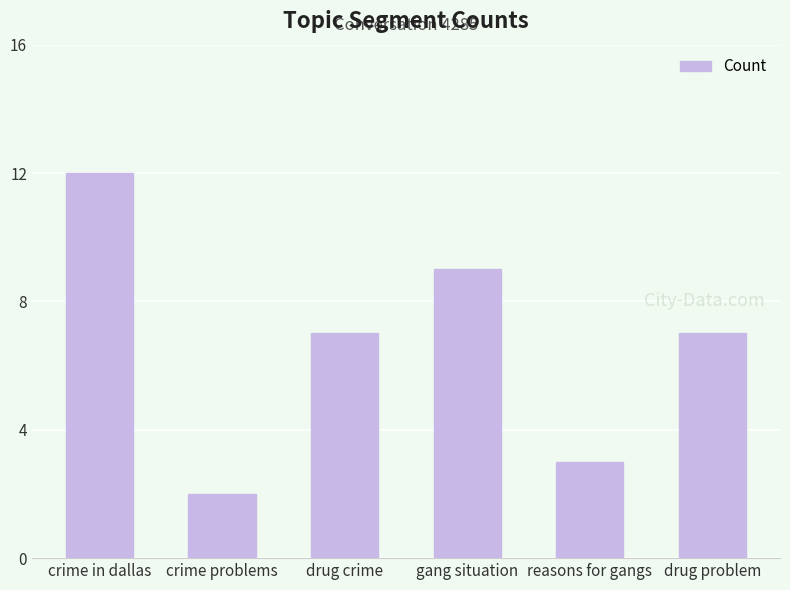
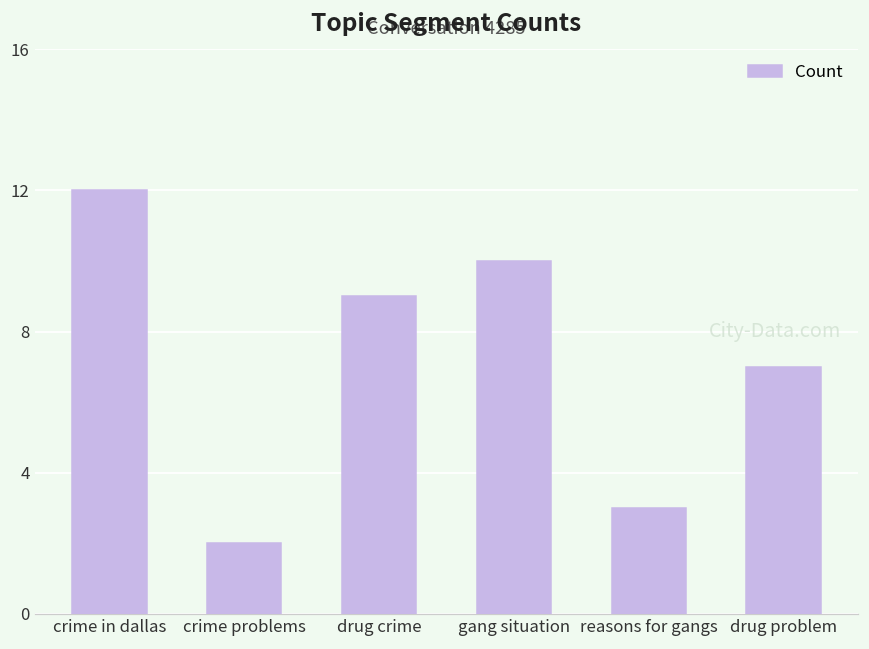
  {
    "crime in dallas": 12,
    "crime problems": 2,
-   "drug crime": 7,
-   "gang situation": 9,
+   "drug crime": 9,
+   "gang situation": 10,
    "reasons for gangs": 3,
    "drug problem": 7
  }
